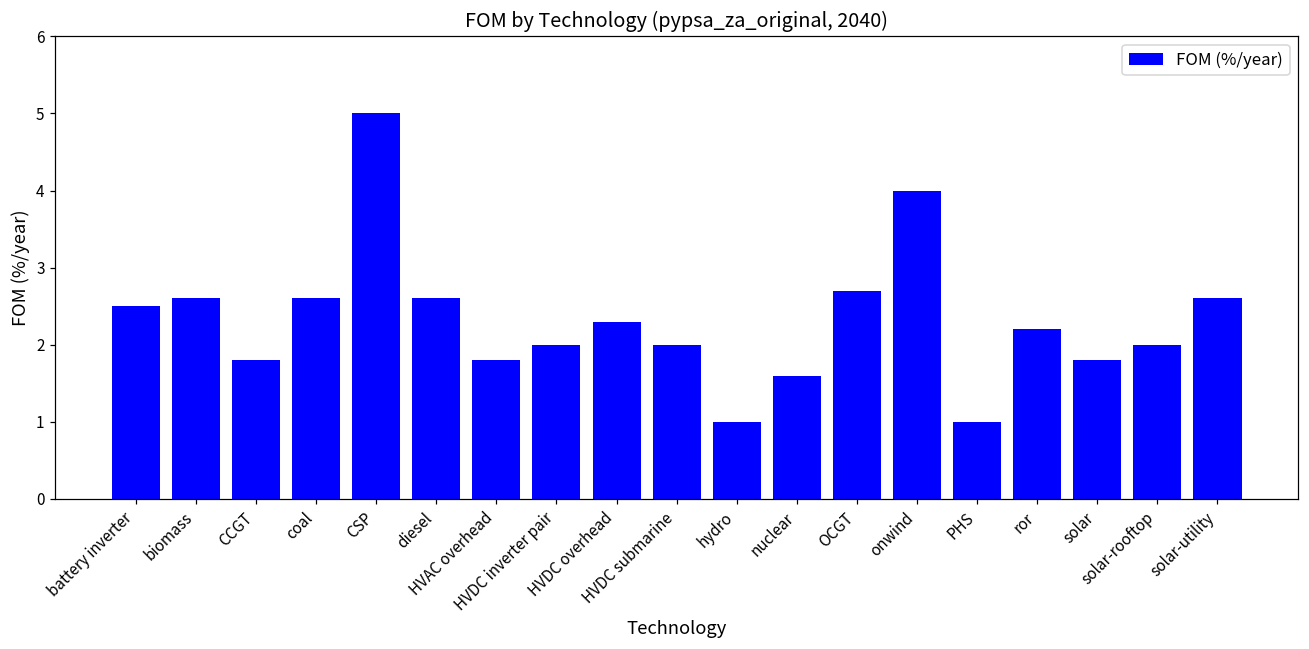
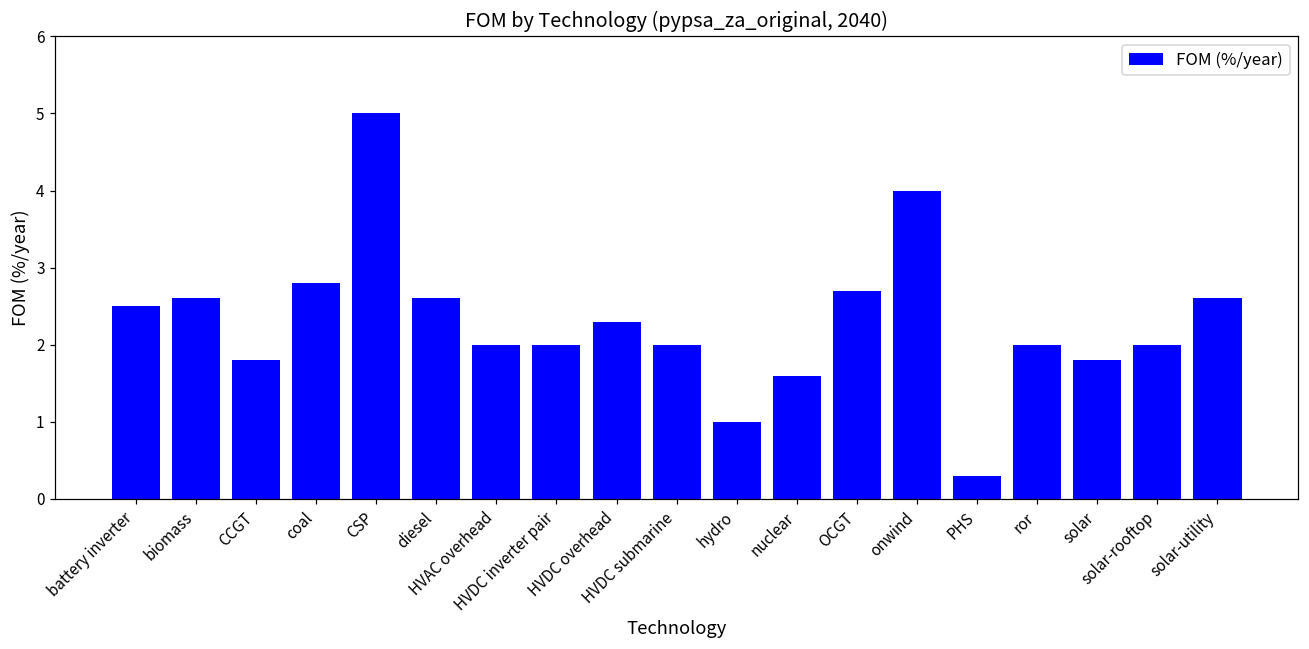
  {
    "battery inverter": 2.5,
    "biomass": 2.6,
    "CCGT": 1.8,
-   "coal": 2.6,
+   "coal": 2.8,
    "CSP": 5.0,
    "diesel": 2.6,
-   "HVAC overhead": 1.8,
+   "HVAC overhead": 2.0,
    "HVDC inverter pair": 2.0,
    "HVDC overhead": 2.3,
    "HVDC submarine": 2.0,
    "hydro": 1.0,
    "nuclear": 1.6,
    "OCGT": 2.7,
    "onwind": 4.0,
-   "PHS": 1.0,
-   "ror": 2.2,
+   "PHS": 0.3,
+   "ror": 2.0,
    "solar": 1.8,
    "solar-rooftop": 2.0,
    "solar-utility": 2.6
  }
